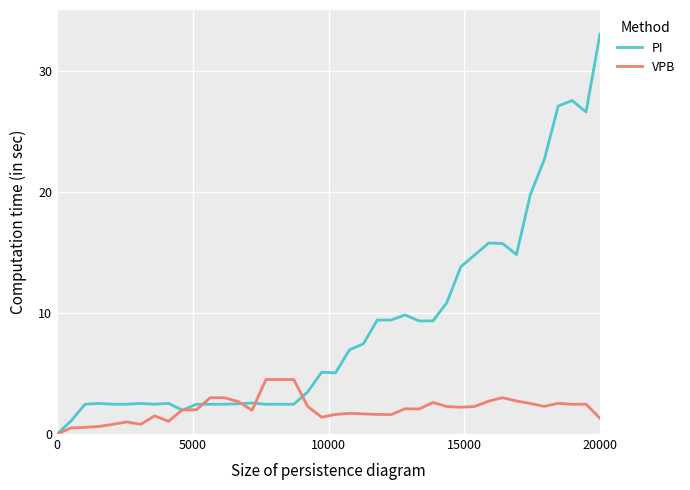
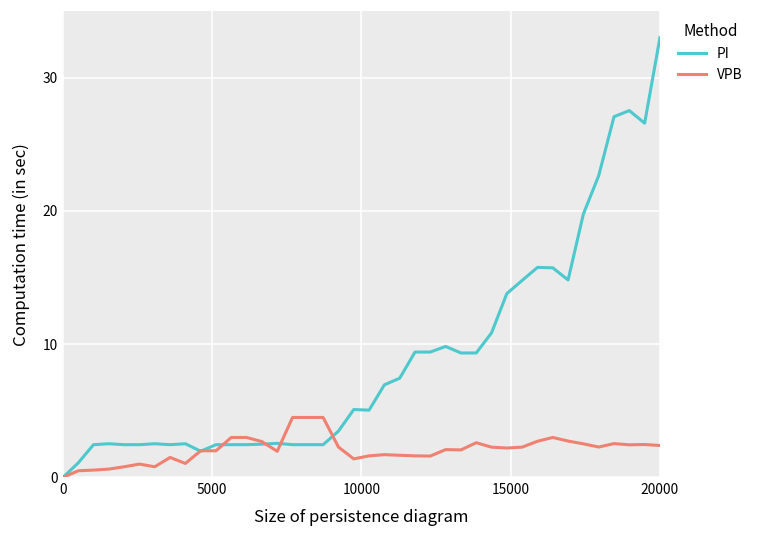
  {
    "PI": {
      "20000": 33.0
    },
    "VPB": {
-     "20000": 1.3
+     "20000": 2.4
    }
  }
